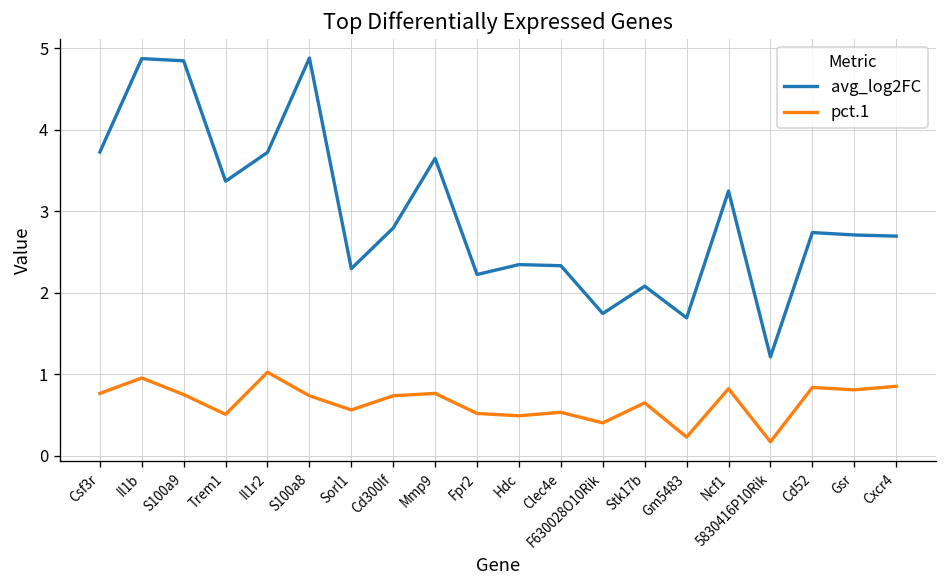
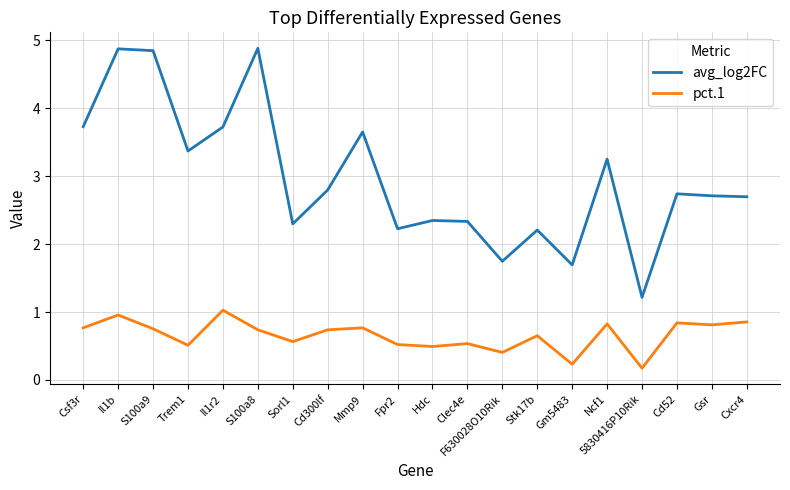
  {
    "avg_log2FC": {
      "Csf3r": 3.7,
      "Il1b": 4.9,
      "S100a9": 4.8,
      "Trem1": 3.4,
      "Il1r2": 3.7,
      "S100a8": 4.9,
      "Sorl1": 2.3,
      "Cd300lf": 2.8,
      "Mmp9": 3.7,
      "Fpr2": 2.2,
      "Hdc": 2.3,
      "Clec4e": 2.3,
      "F630028O10Rik": 1.7,
-     "Stk17b": 2.1,
+     "Stk17b": 2.2,
      "Gm5483": 1.7,
      "Ncf1": 3.3,
      "5830416P10Rik": 1.2,
      "Cd52": 2.7,
      "Gsr": 2.7,
      "Cxcr4": 2.7
    },
    "pct.1": {
      "Csf3r": 0.8,
      "Il1b": 1.0,
      "S100a9": 0.8,
      "Trem1": 0.5,
      "Il1r2": 1.0,
      "S100a8": 0.7,
      "Sorl1": 0.6,
      "Cd300lf": 0.7,
      "Mmp9": 0.8,
      "Fpr2": 0.5,
      "Hdc": 0.5,
      "Clec4e": 0.5,
      "F630028O10Rik": 0.4,
      "Stk17b": 0.7,
      "Gm5483": 0.2,
      "Ncf1": 0.8,
      "5830416P10Rik": 0.2,
      "Cd52": 0.8,
      "Gsr": 0.8,
      "Cxcr4": 0.9
    }
  }
